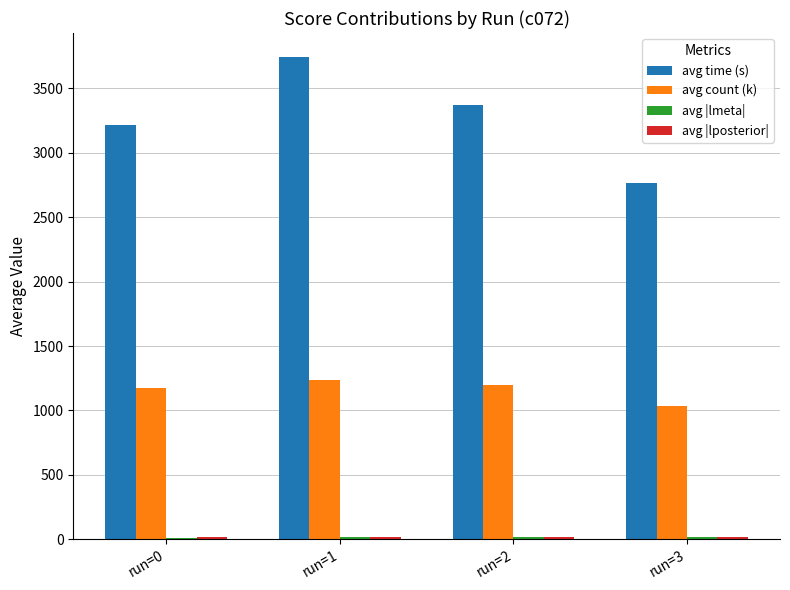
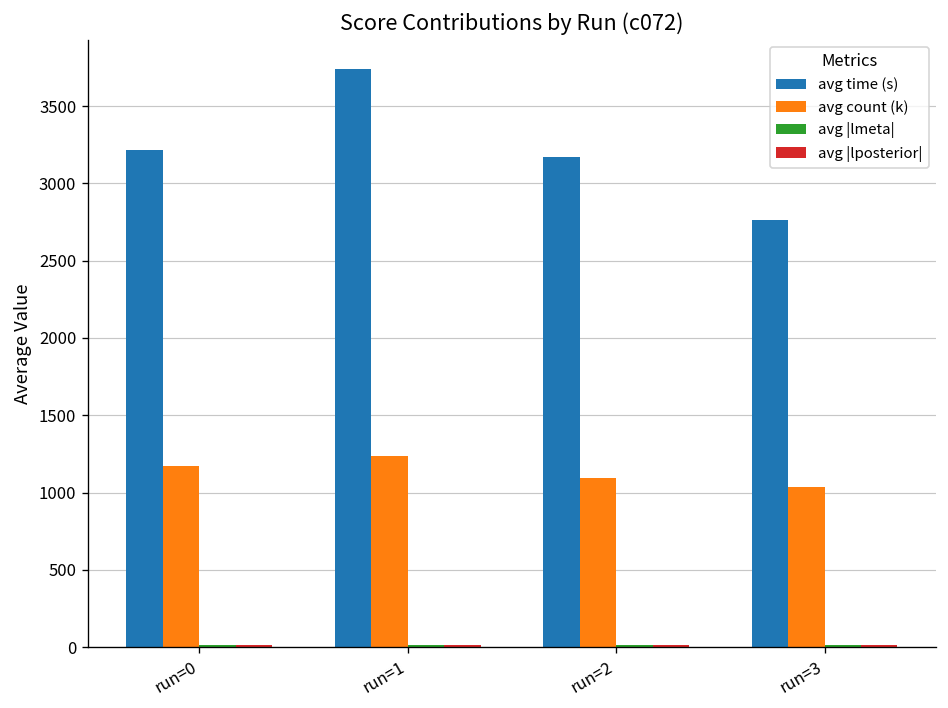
  {
    "avg time (s)": {
      "run=0": 3220,
      "run=1": 3740,
-     "run=2": 3370,
+     "run=2": 3170,
      "run=3": 2760
    },
    "avg count (k)": {
      "run=0": 1170,
      "run=1": 1240,
-     "run=2": 1200,
+     "run=2": 1090,
      "run=3": 1040
    }
  }
